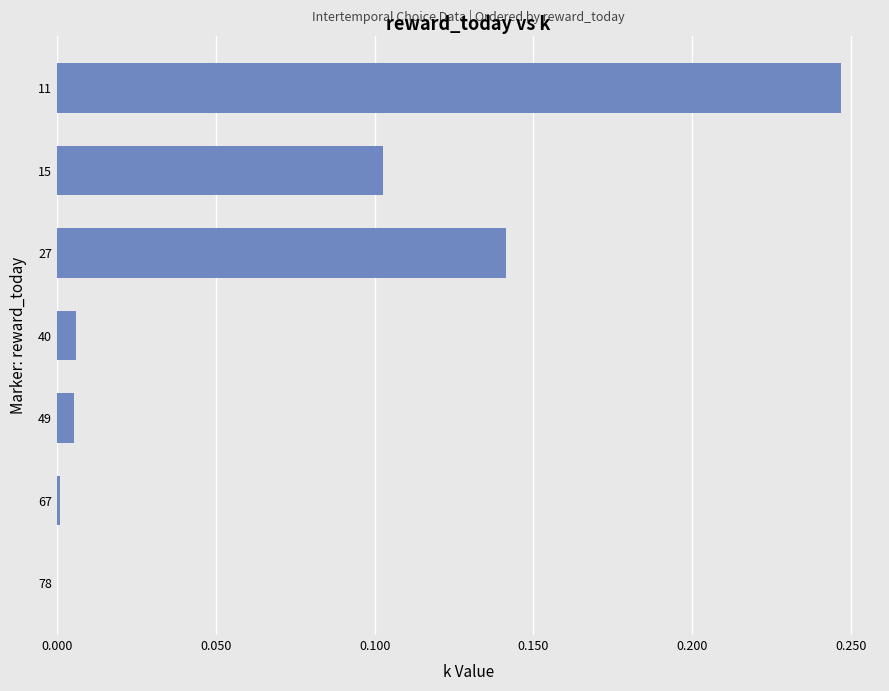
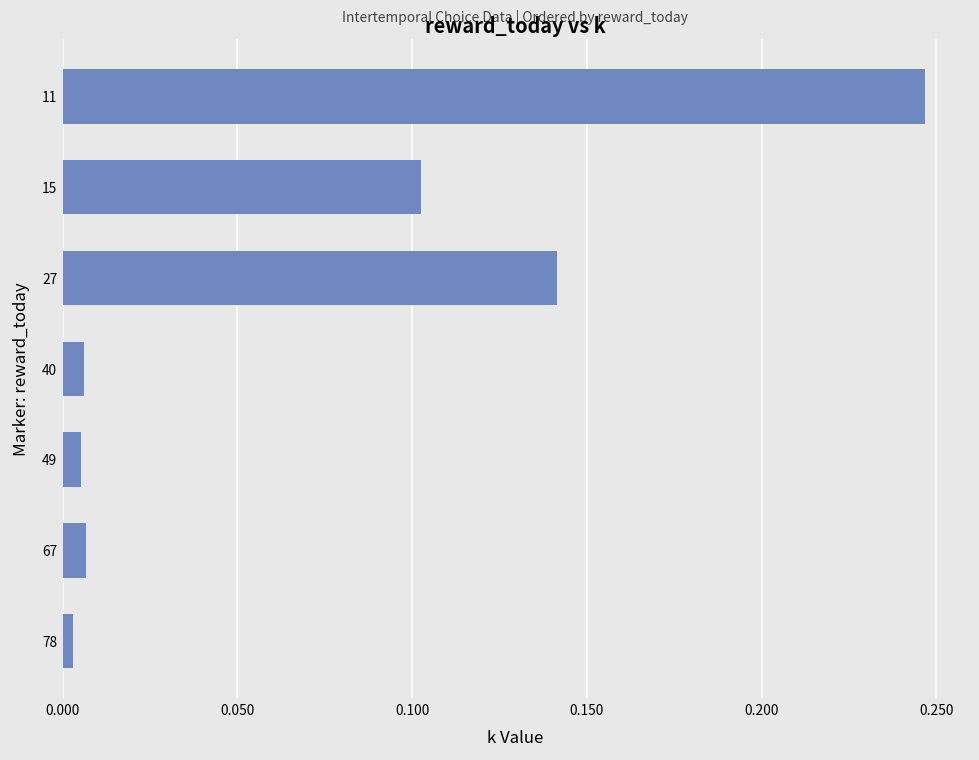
  {
    "11": 0.247,
    "15": 0.103,
    "27": 0.141,
    "40": 0.006,
    "49": 0.005,
-   "67": 0.001,
-   "78": 0.000
+   "67": 0.007,
+   "78": 0.003
  }
